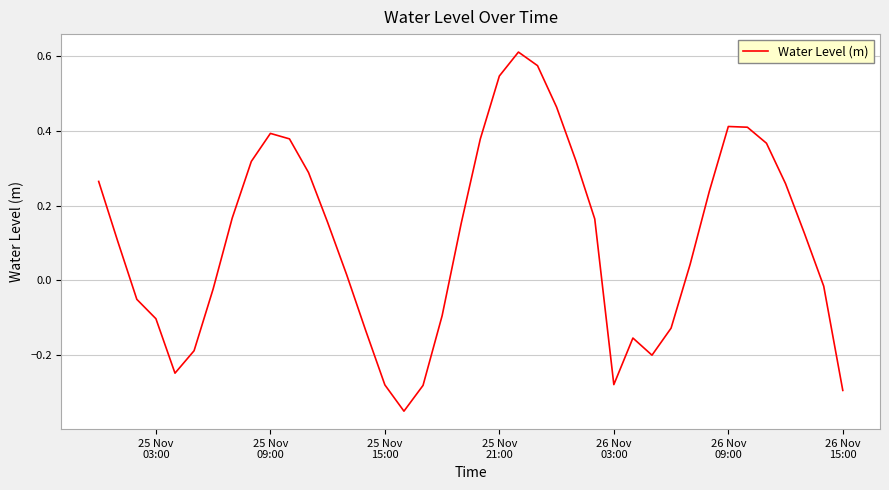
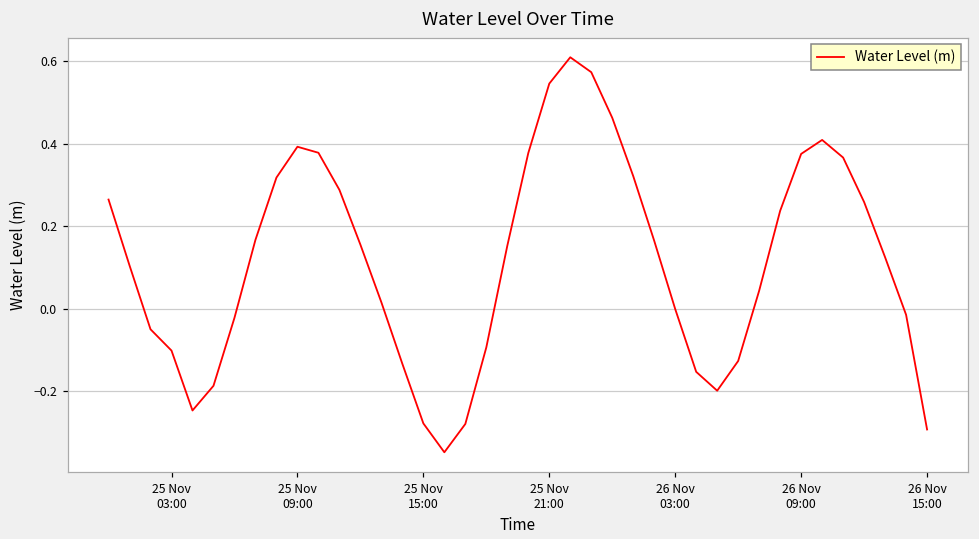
  {
    "25 Nov 03:00": -0.10,
    "25 Nov 09:00": 0.39,
    "25 Nov 15:00": -0.28,
    "25 Nov 21:00": 0.55,
-   "26 Nov 03:00": -0.28,
-   "26 Nov 09:00": 0.41,
+   "26 Nov 03:00": 0.00,
+   "26 Nov 09:00": 0.38,
    "26 Nov 15:00": -0.29
  }
